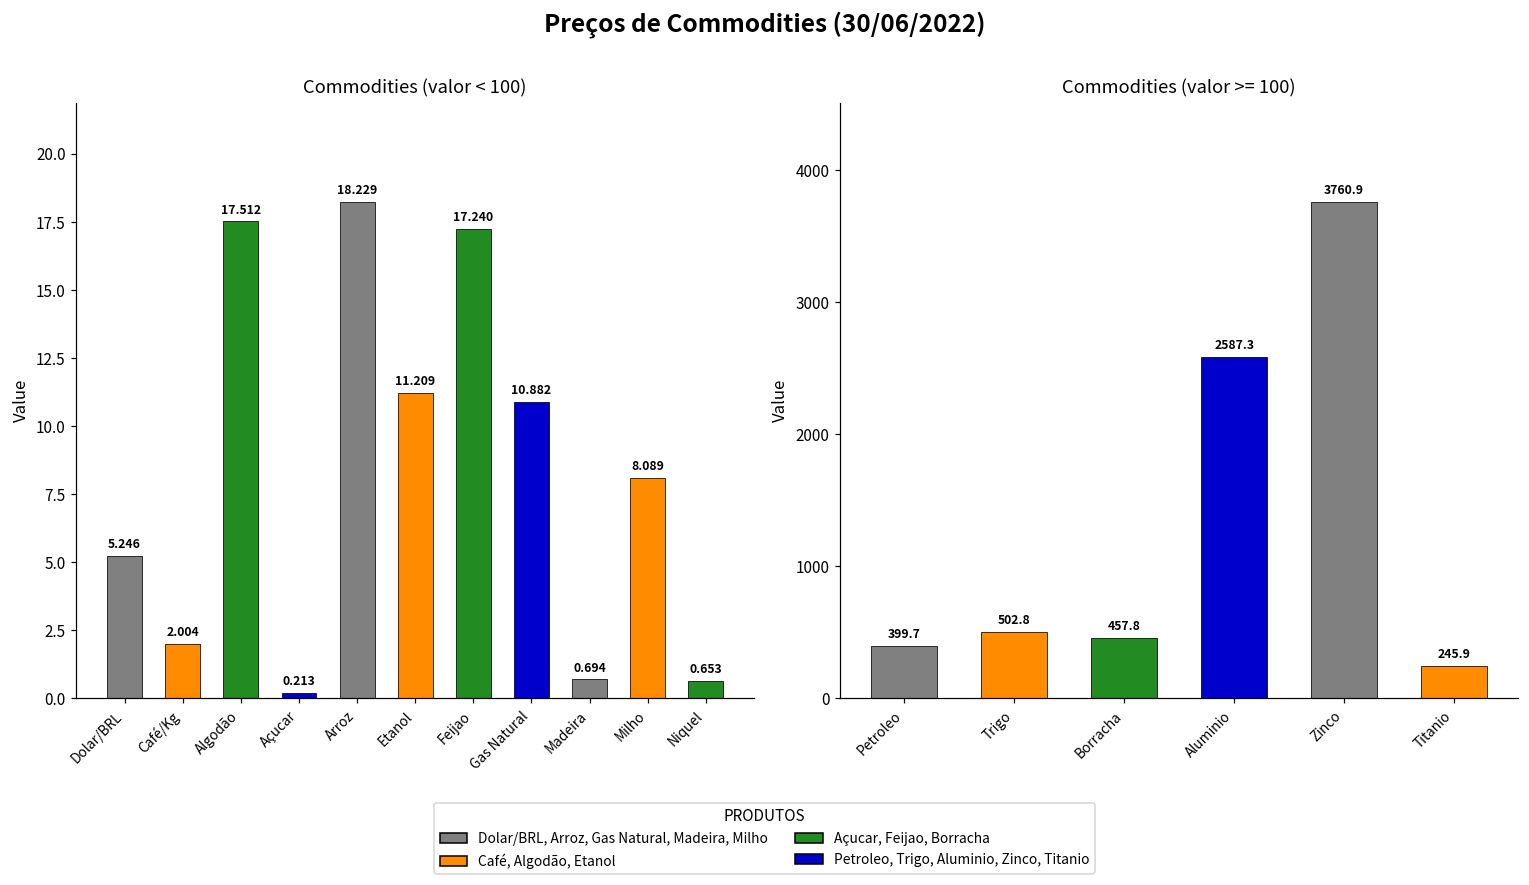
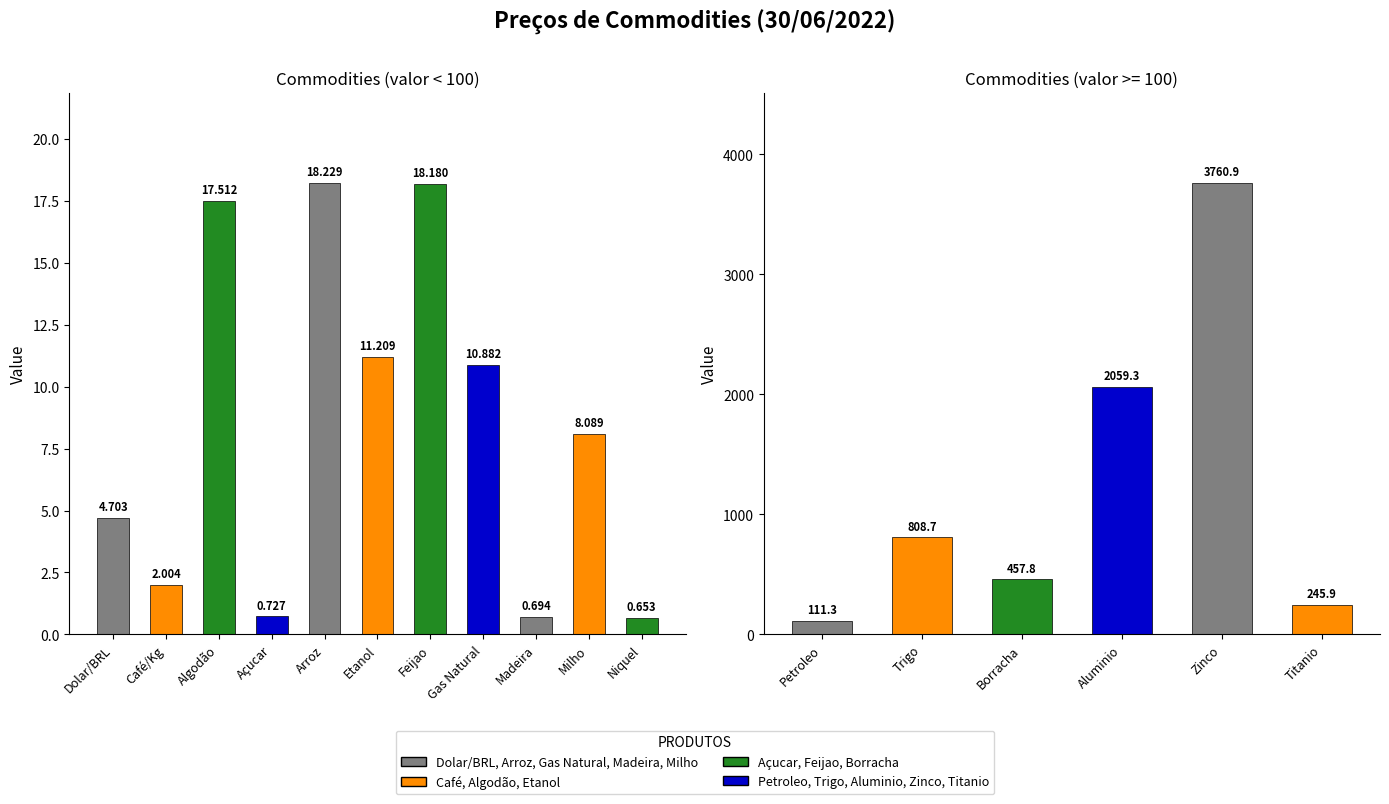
  {
    "Commodities (valor < 100)": {
-     "Dolar/BRL": 5.246,
+     "Dolar/BRL": 4.703,
      "Café/Kg": 2.004,
      "Algodão": 17.512,
-     "Açucar": 0.213,
+     "Açucar": 0.727,
      "Arroz": 18.229,
      "Etanol": 11.209,
-     "Feijao": 17.240,
+     "Feijao": 18.180,
      "Gas Natural": 10.882,
      "Madeira": 0.694,
      "Milho": 8.089,
      "Niquel": 0.653
    },
    "Commodities (valor >= 100)": {
-     "Petroleo": 399.7,
-     "Trigo": 502.8,
+     "Petroleo": 111.3,
+     "Trigo": 808.7,
      "Borracha": 457.8,
-     "Aluminio": 2587.3,
+     "Aluminio": 2059.3,
      "Zinco": 3760.9,
      "Titanio": 245.9
    }
  }
